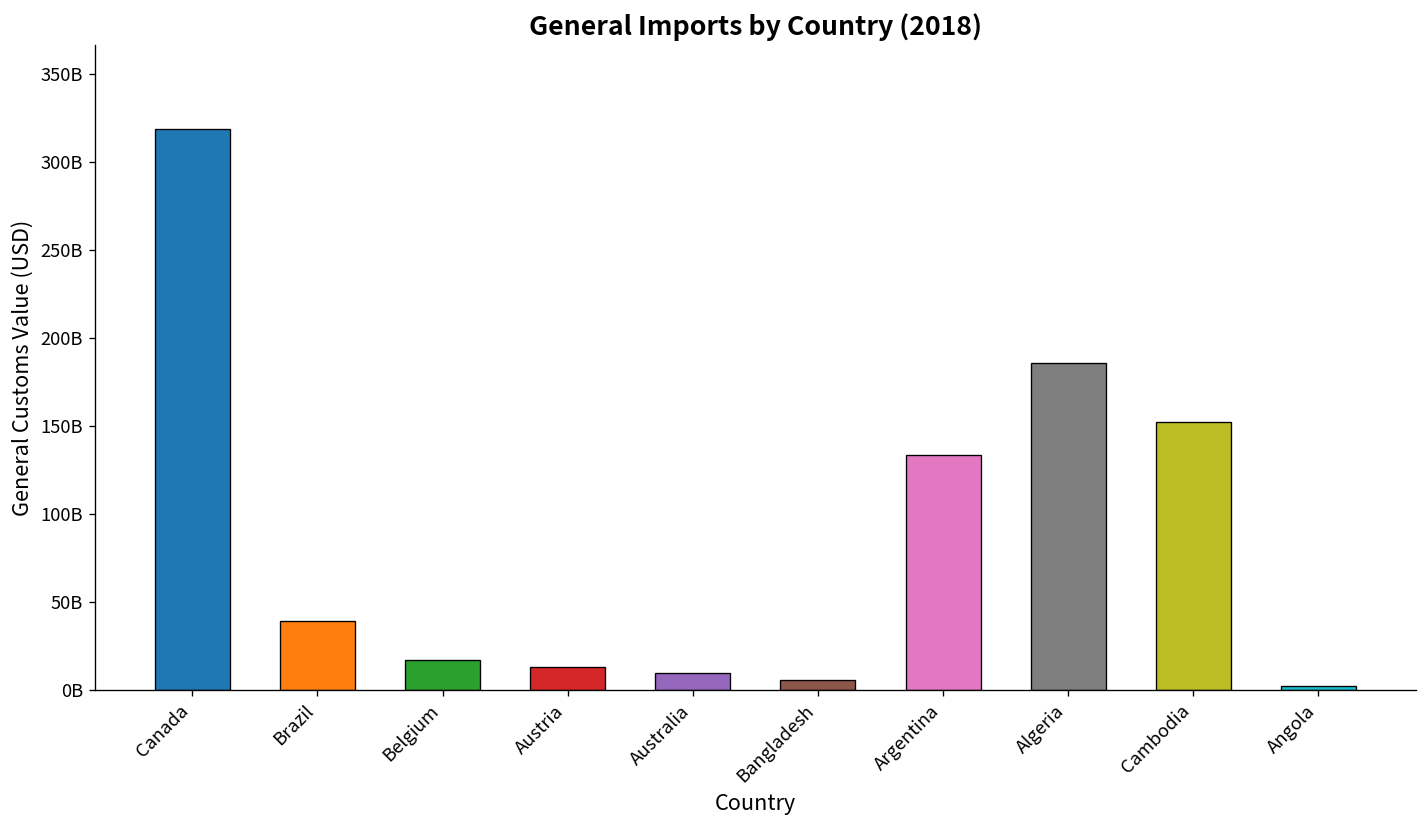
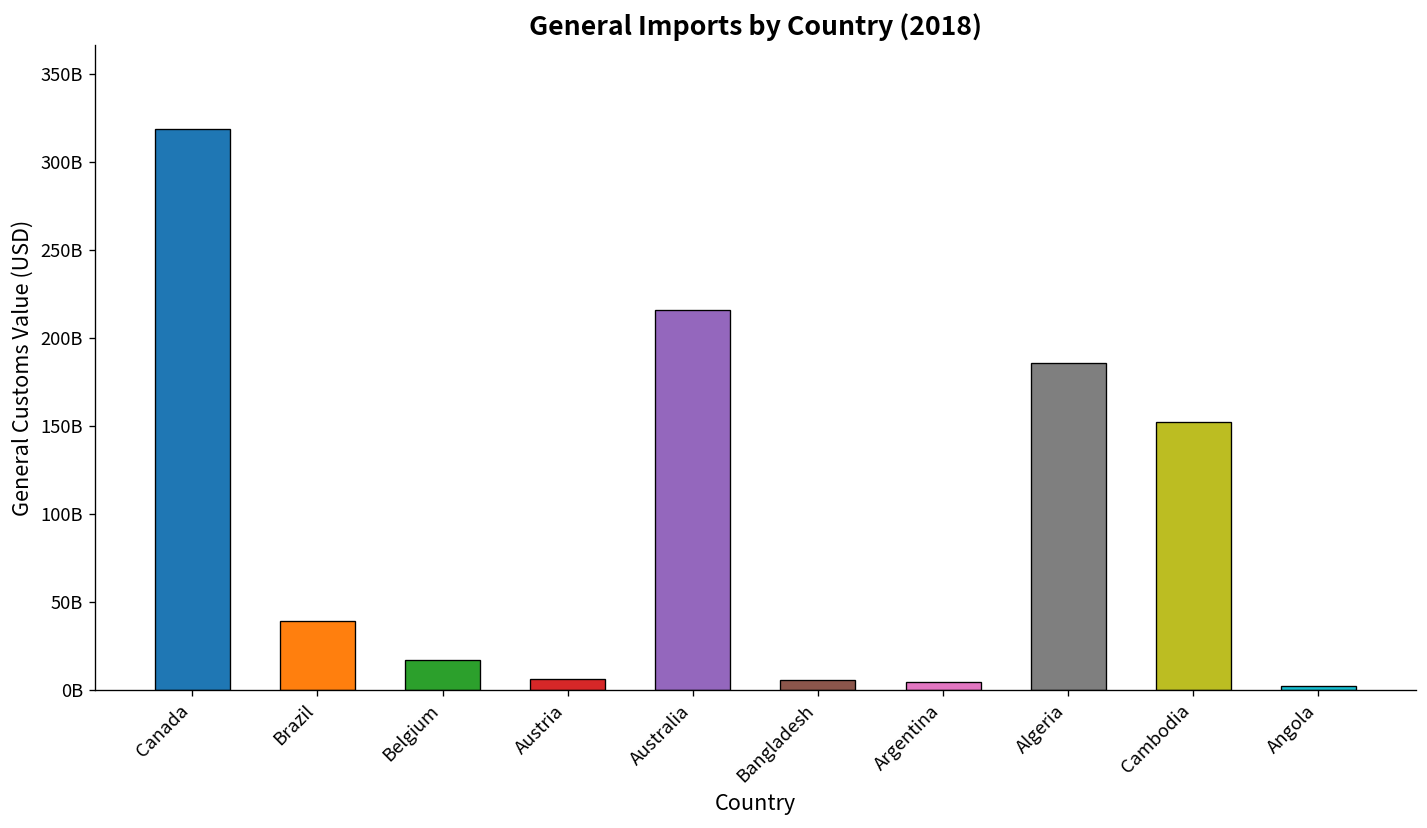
  {
    "Canada": 319000000000,
    "Brazil": 39000000000,
    "Belgium": 17000000000,
-   "Austria": 13000000000,
-   "Australia": 10000000000,
+   "Austria": 6000000000,
+   "Australia": 216000000000,
    "Bangladesh": 6000000000,
-   "Argentina": 134000000000,
+   "Argentina": 5000000000,
    "Algeria": 186000000000,
    "Cambodia": 152000000000,
    "Angola": 3000000000
  }
